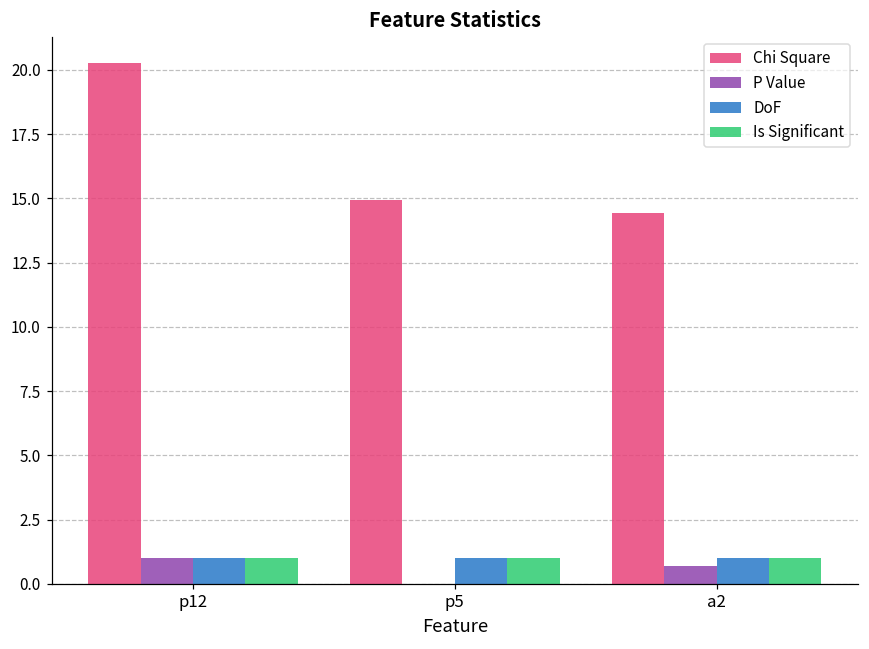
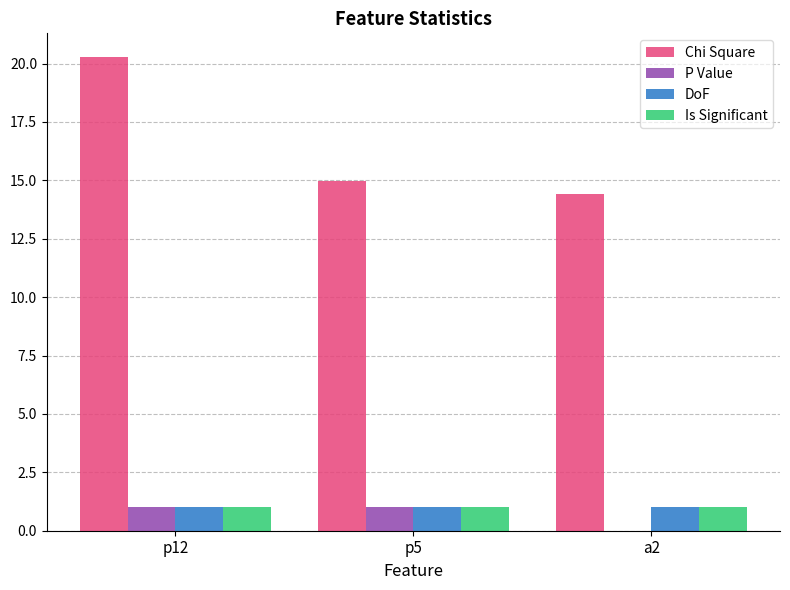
  {
    "Chi Square": {
      "p12": 20.3,
      "p5": 15.0,
      "a2": 14.4
    },
    "P Value": {
      "p12": 1.0,
-     "p5": 0,
-     "a2": 0.7
+     "p5": 1,
+     "a2": 0.0
    },
    "DoF": {
      "p12": 1.0,
      "p5": 1.0,
      "a2": 1.0
    },
    "Is Significant": {
      "p12": 1.0,
      "p5": 1.0,
      "a2": 1.0
    }
  }
